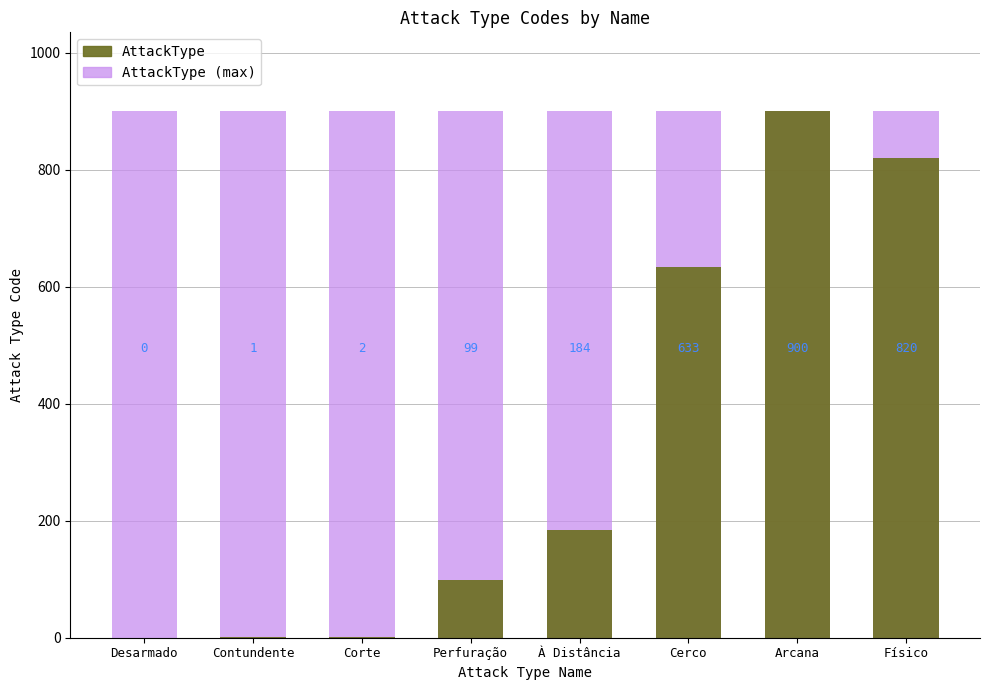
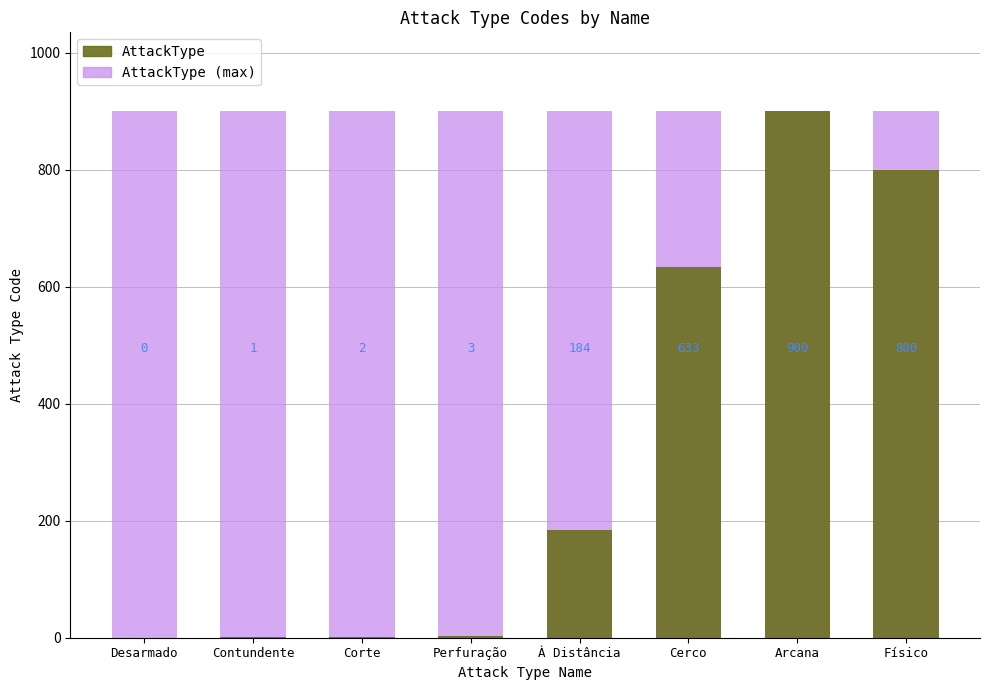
  {
    "AttackType (max)": {
      "Arcana": 900
    },
    "AttackType": {
-     "Perfuração": 99,
+     "Perfuração": 3,
      "Arcana": 900,
-     "Físico": 820
+     "Físico": 800
    }
  }
